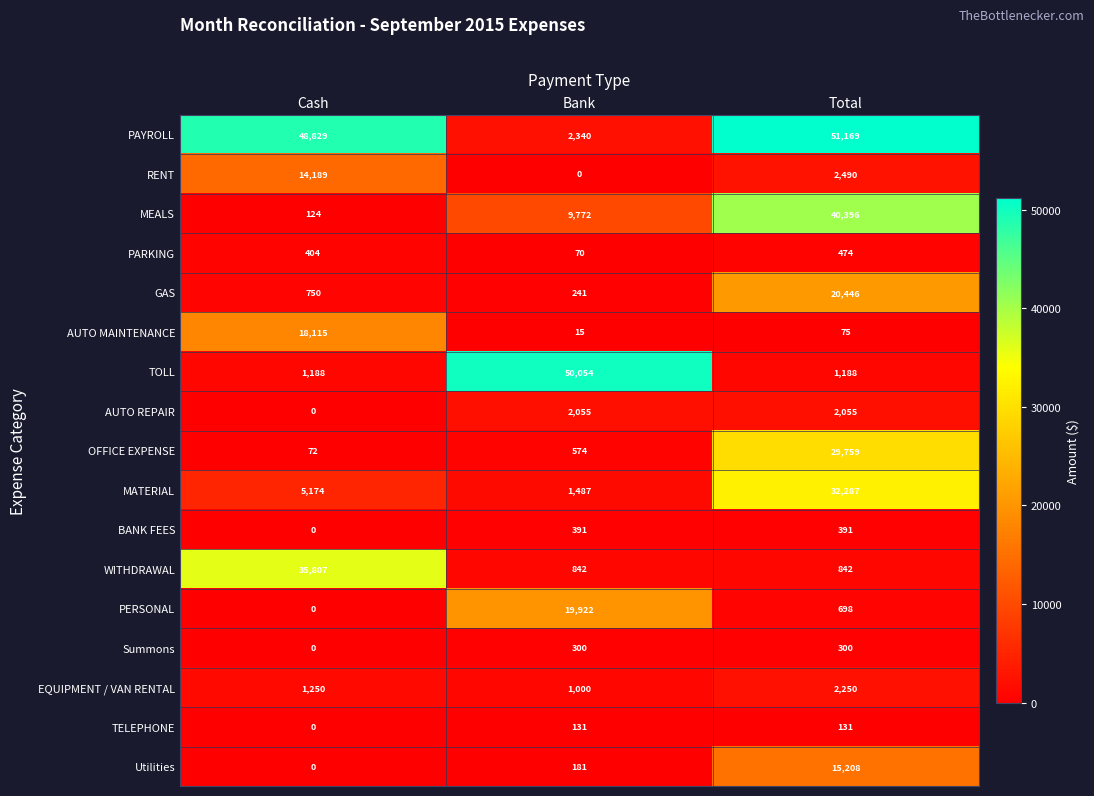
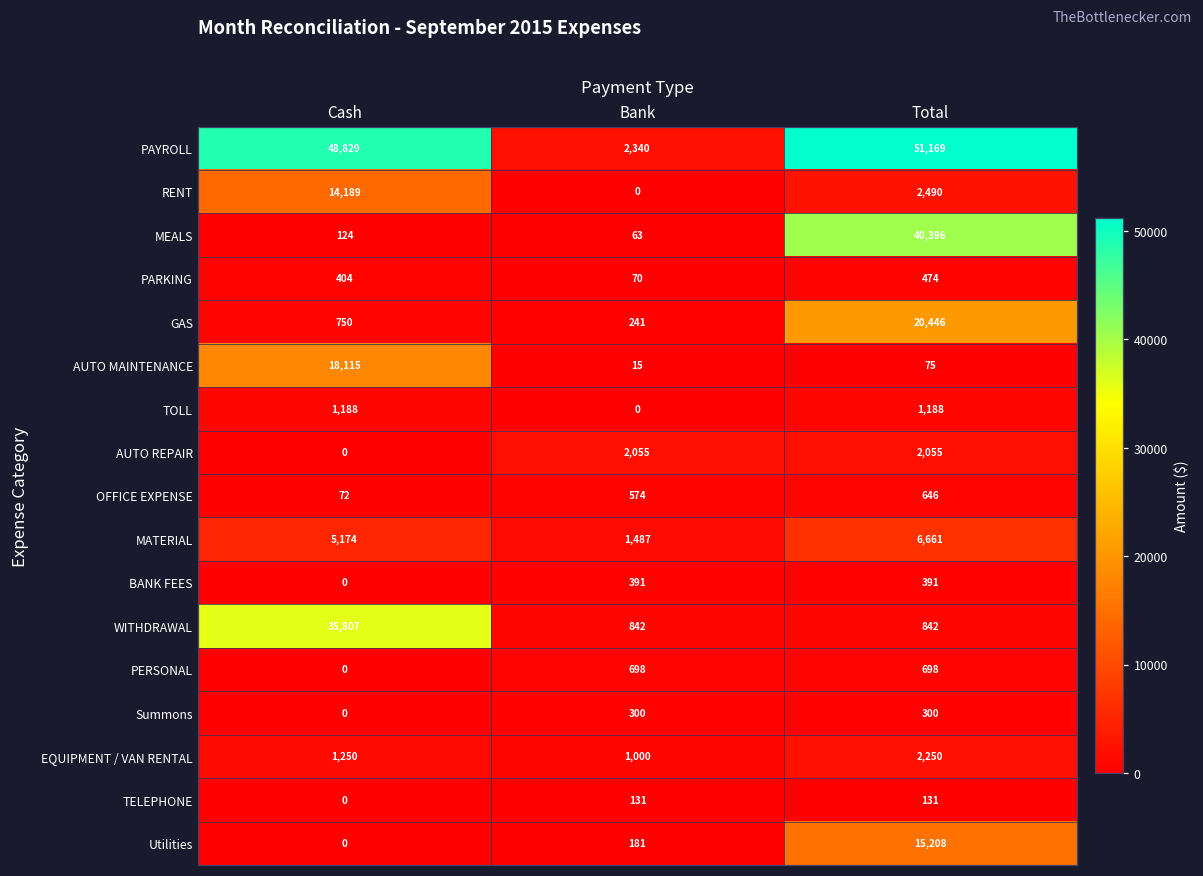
  {
    "PAYROLL": {
      "Cash": "48,829",
      "Bank": "2,340",
      "Total": "51,169"
    },
    "RENT": {
      "Cash": "14,189",
      "Bank": "0",
      "Total": "2,490"
    },
    "MEALS": {
      "Cash": "124",
-     "Bank": "9,772",
+     "Bank": "63",
      "Total": "40,396"
    },
    "PARKING": {
      "Cash": "404",
      "Bank": "70",
      "Total": "474"
    },
    "GAS": {
      "Cash": "750",
      "Bank": "241",
      "Total": "20,446"
    },
    "AUTO MAINTENANCE": {
      "Cash": "18,115",
      "Bank": "15",
      "Total": "75"
    },
    "TOLL": {
      "Cash": "1,188",
-     "Bank": "50,054",
+     "Bank": "0",
      "Total": "1,188"
    },
    "AUTO REPAIR": {
      "Cash": "0",
      "Bank": "2,055",
      "Total": "2,055"
    },
    "OFFICE EXPENSE": {
      "Cash": "72",
      "Bank": "574",
-     "Total": "29,759"
+     "Total": "646"
    },
    "MATERIAL": {
      "Cash": "5,174",
      "Bank": "1,487",
-     "Total": "32,287"
+     "Total": "6,661"
    },
    "BANK FEES": {
      "Cash": "0",
      "Bank": "391",
      "Total": "391"
    },
    "WITHDRAWAL": {
      "Cash": "35,807",
      "Bank": "842",
      "Total": "842"
    },
    "PERSONAL": {
      "Cash": "0",
-     "Bank": "19,922",
+     "Bank": "698",
      "Total": "698"
    },
    "Summons": {
      "Cash": "0",
      "Bank": "300",
      "Total": "300"
    },
    "EQUIPMENT / VAN RENTAL": {
      "Cash": "1,250",
      "Bank": "1,000",
      "Total": "2,250"
    },
    "TELEPHONE": {
      "Cash": "0",
      "Bank": "131",
      "Total": "131"
    },
    "Utilities": {
      "Cash": "0",
      "Bank": "181",
      "Total": "15,208"
    }
  }
